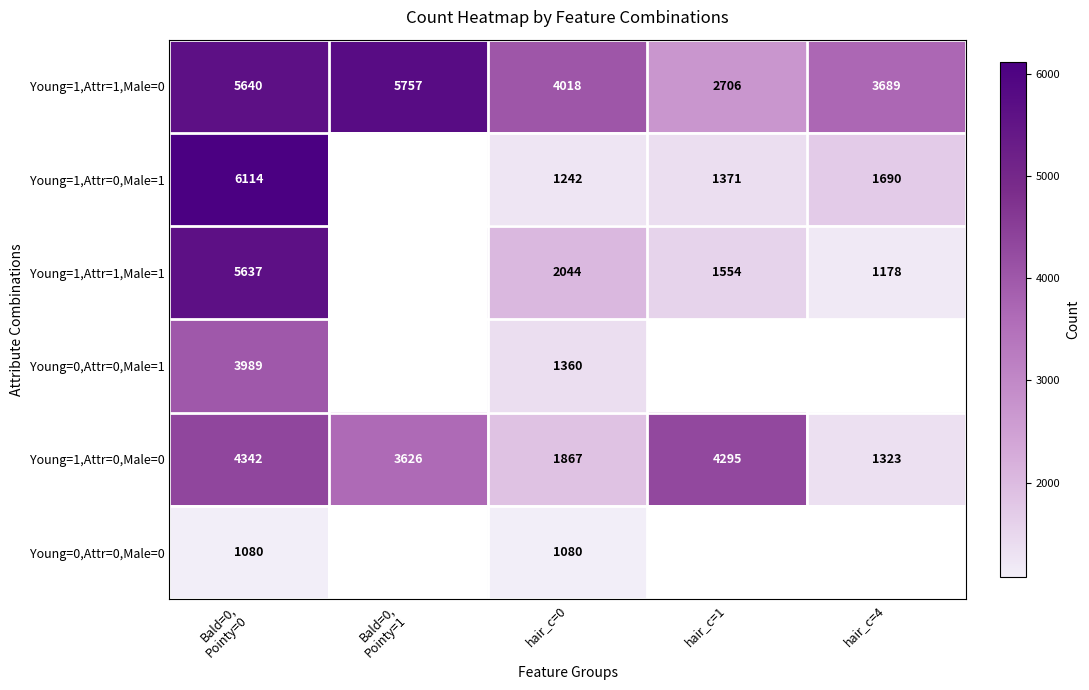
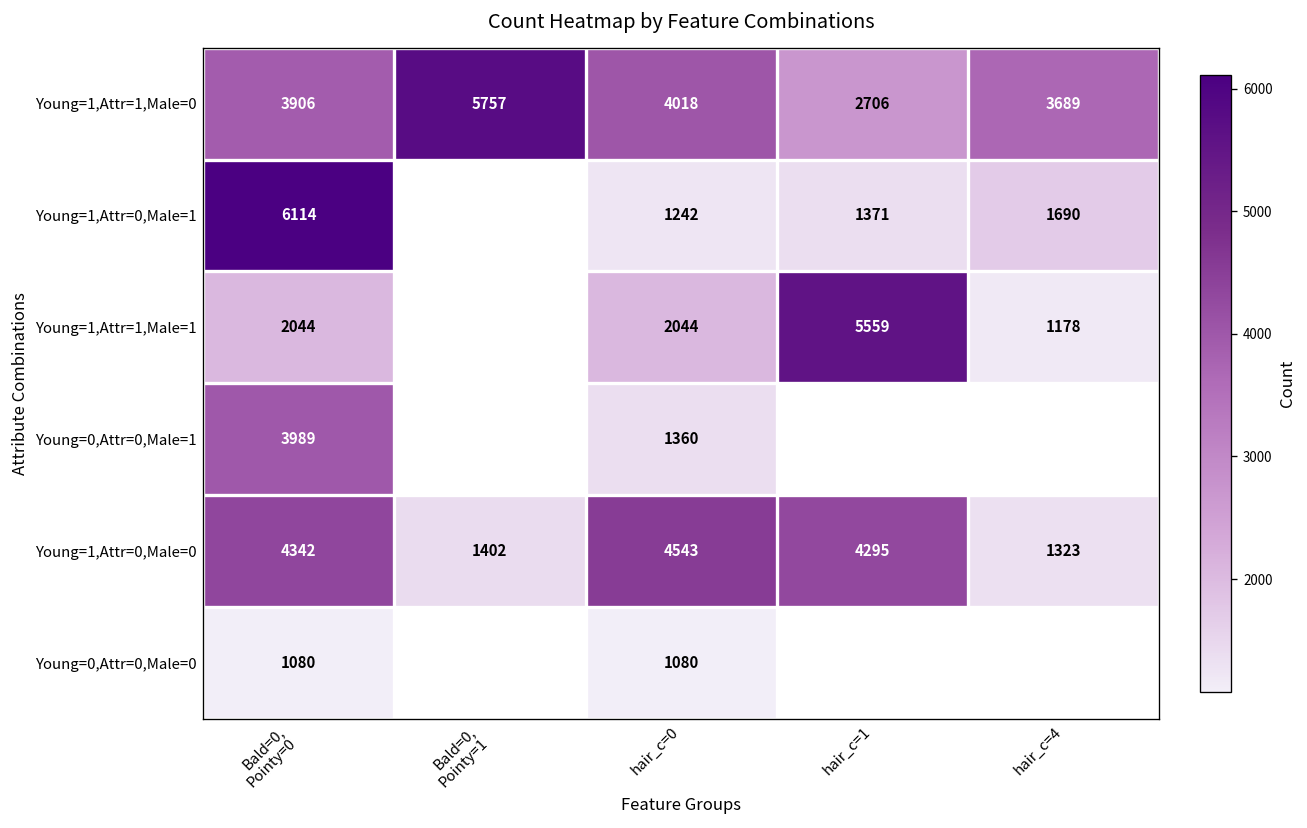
  {
    "Young=1,Attr=1,Male=0": {
-     "Bald=0, Pointy=0": 5640,
+     "Bald=0, Pointy=0": 3906,
      "Bald=0, Pointy=1": 5757,
      "hair_c=0": 4018,
      "hair_c=1": 2706,
      "hair_c=4": 3689
    },
    "Young=1,Attr=0,Male=1": {
      "Bald=0, Pointy=0": 6114,
      "hair_c=0": 1242,
      "hair_c=1": 1371,
      "hair_c=4": 1690
    },
    "Young=1,Attr=1,Male=1": {
-     "Bald=0, Pointy=0": 5637,
+     "Bald=0, Pointy=0": 2044,
      "hair_c=0": 2044,
-     "hair_c=1": 1554,
+     "hair_c=1": 5559,
      "hair_c=4": 1178
    },
    "Young=0,Attr=0,Male=1": {
      "Bald=0, Pointy=0": 3989,
      "hair_c=0": 1360
    },
    "Young=1,Attr=0,Male=0": {
      "Bald=0, Pointy=0": 4342,
-     "Bald=0, Pointy=1": 3626,
-     "hair_c=0": 1867,
+     "Bald=0, Pointy=1": 1402,
+     "hair_c=0": 4543,
      "hair_c=1": 4295,
      "hair_c=4": 1323
    },
    "Young=0,Attr=0,Male=0": {
      "Bald=0, Pointy=0": 1080,
      "hair_c=0": 1080
    }
  }
